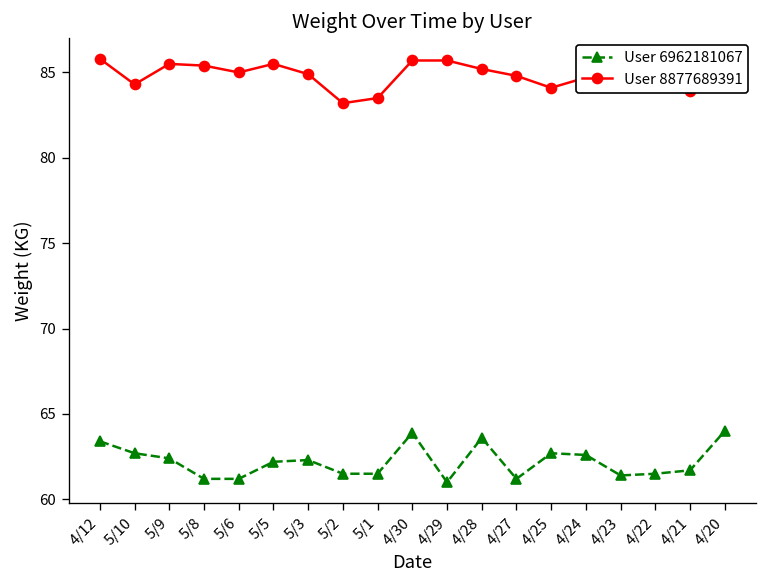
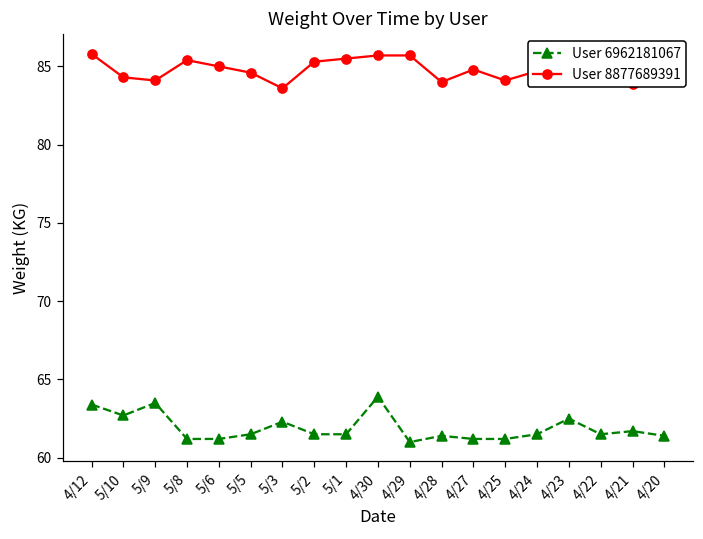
  {
    "User 6962181067": {
      "4/12": 63.4,
      "5/10": 62.7,
-     "5/9": 62.4,
+     "5/9": 63.5,
      "5/8": 61.2,
      "5/6": 61.2,
-     "5/5": 62.2,
+     "5/5": 61.5,
      "5/3": 62.3,
      "5/2": 61.5,
      "5/1": 61.5,
      "4/30": 63.9,
      "4/29": 61.0,
-     "4/28": 63.6,
+     "4/28": 61.4,
      "4/27": 61.2,
-     "4/25": 62.7,
-     "4/24": 62.6,
-     "4/23": 61.4,
+     "4/25": 61.2,
+     "4/24": 61.5,
+     "4/23": 62.5,
      "4/22": 61.5,
      "4/21": 61.7,
-     "4/20": 64.0
+     "4/20": 61.4
    },
    "User 8877689391": {
      "4/12": 85.8,
      "5/10": 84.3,
-     "5/9": 85.5,
+     "5/9": 84.1,
      "5/8": 85.4,
      "5/6": 85.0,
-     "5/5": 85.5,
-     "5/3": 84.9,
-     "5/2": 83.2,
-     "5/1": 83.5,
+     "5/5": 84.6,
+     "5/3": 83.6,
+     "5/2": 85.3,
+     "5/1": 85.5,
      "4/30": 85.7,
      "4/29": 85.7,
-     "4/28": 85.2,
+     "4/28": 84.0,
      "4/27": 84.8,
      "4/25": 84.1
    }
  }
